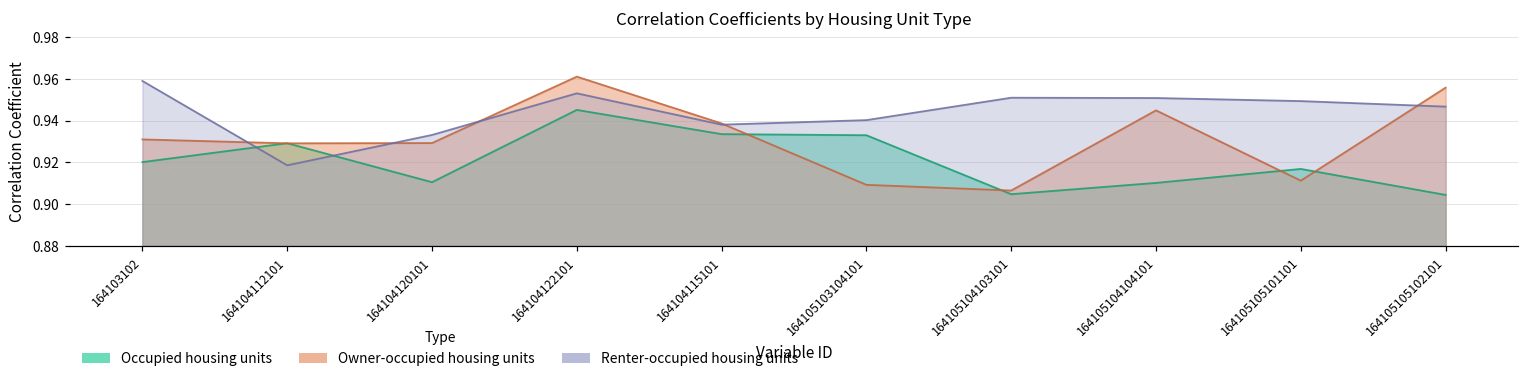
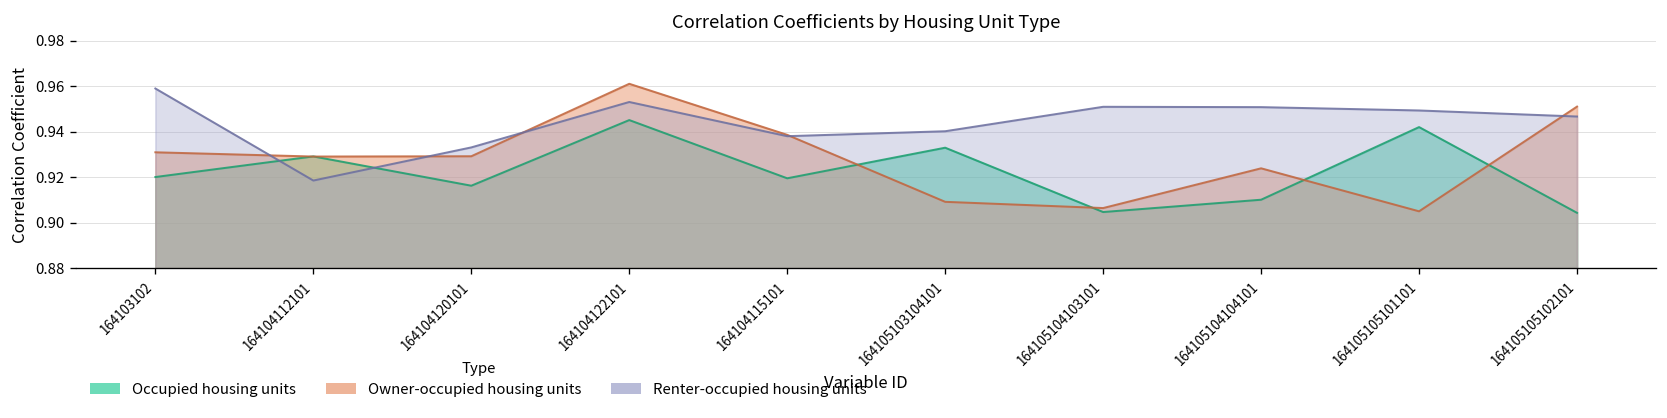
  {
    "Occupied housing units": {
      "164103102": 0.920,
-     "164104120101": 0.910,
+     "164104120101": 0.916,
      "164104122101": 0.945,
-     "164104115101": 0.933,
+     "164104115101": 0.920,
      "164105103104101": 0.933,
      "164105104103101": 0.905,
      "164105104104101": 0.910,
-     "164105105101101": 0.917,
+     "164105105101101": 0.942,
      "164105105102101": 0.904
    },
    "Owner-occupied housing units": {
      "164103102": 0.931,
      "164104120101": 0.929,
      "164104122101": 0.961,
      "164105103104101": 0.909,
      "164105104103101": 0.906,
-     "164105104104101": 0.945,
-     "164105105101101": 0.911,
-     "164105105102101": 0.956
+     "164105104104101": 0.924,
+     "164105105101101": 0.905,
+     "164105105102101": 0.951
    },
    "Renter-occupied housing units": {
      "164103102": 0.959,
      "164104112101": 0.919,
      "164104120101": 0.933,
      "164104122101": 0.953,
      "164105103104101": 0.940,
      "164105104103101": 0.951,
      "164105104104101": 0.951,
      "164105105101101": 0.949,
      "164105105102101": 0.947
    }
  }
